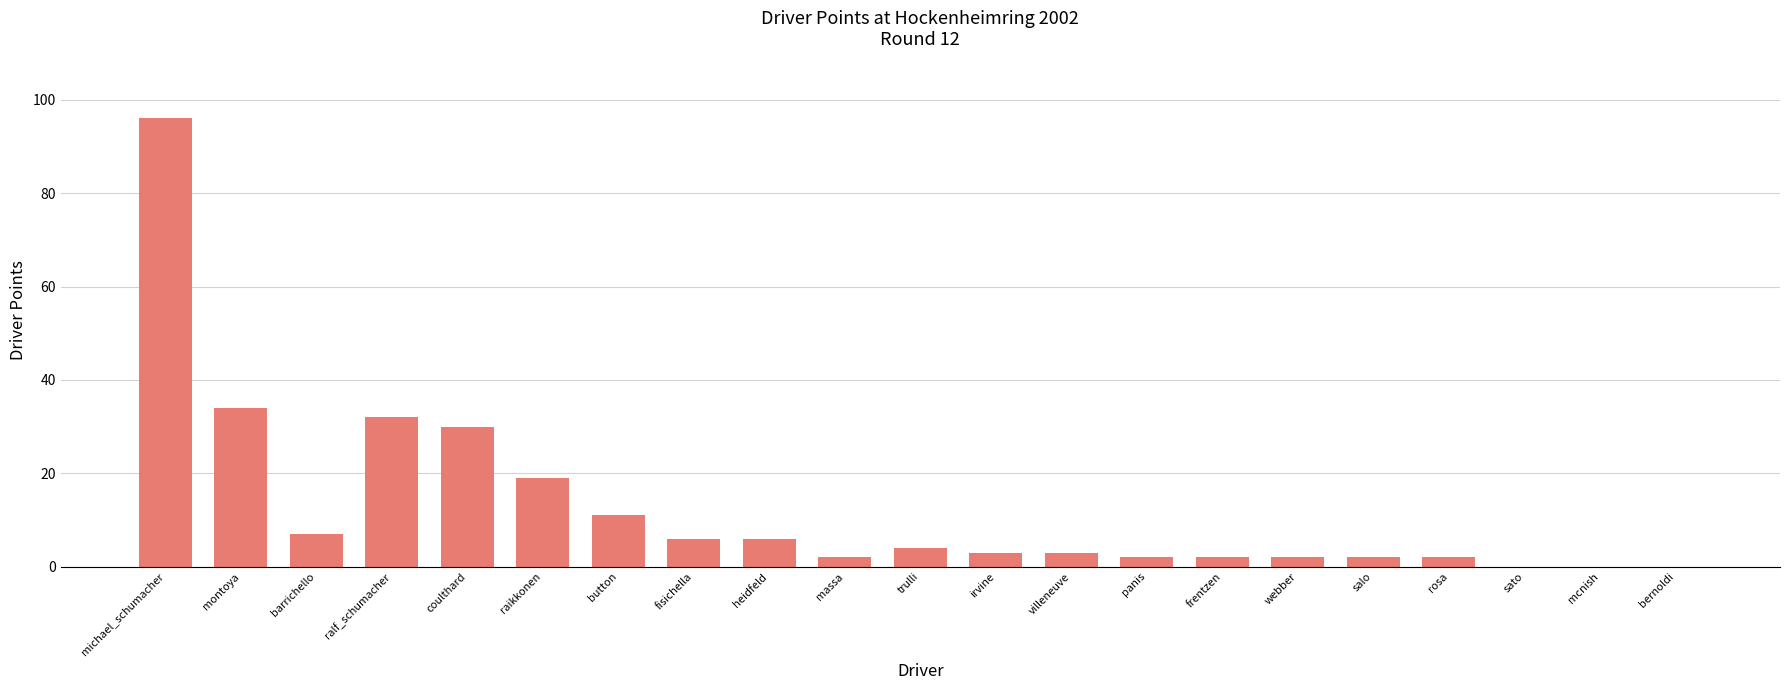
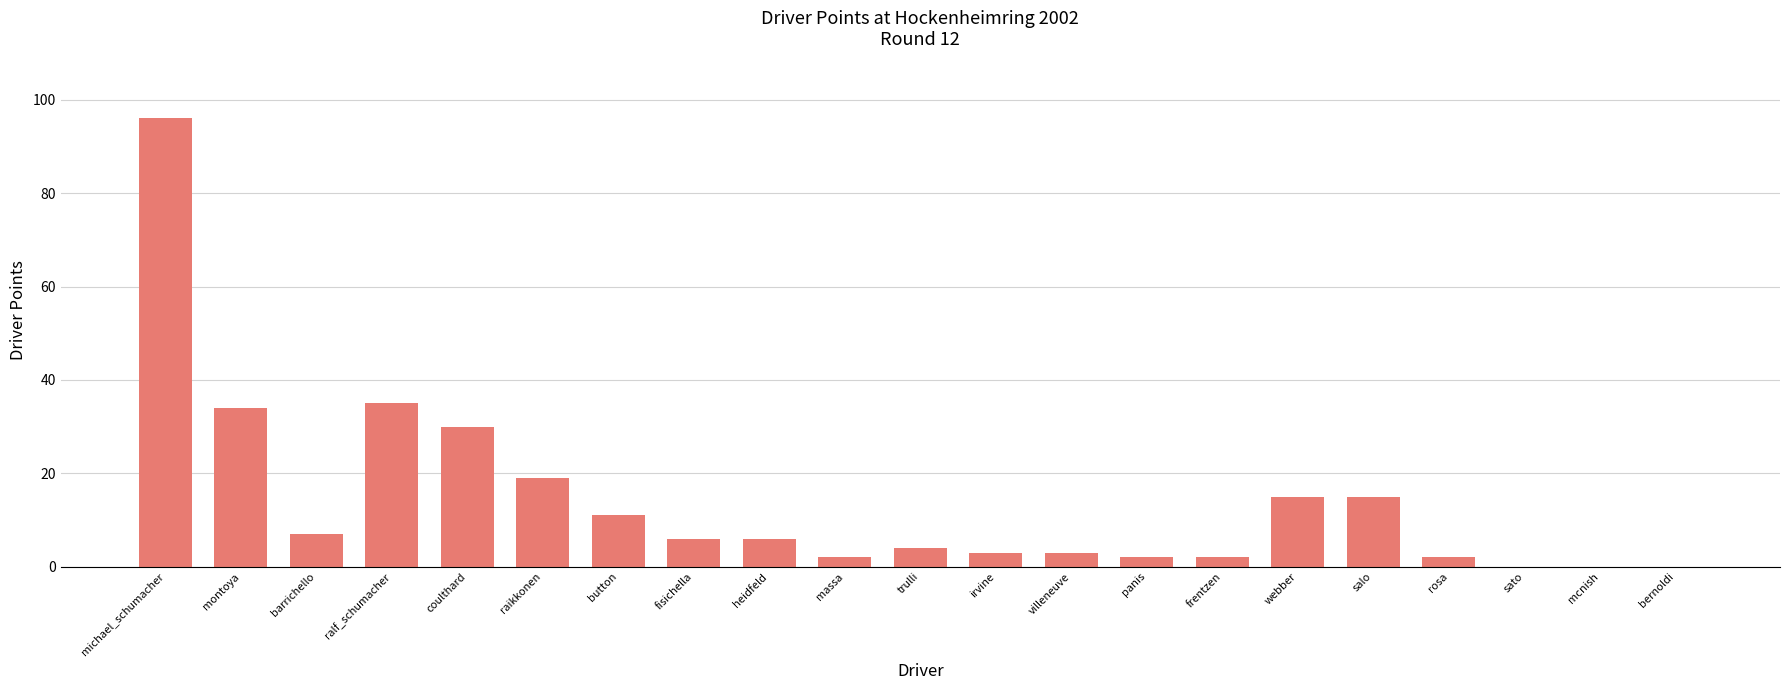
  {
    "michael_schumacher": 96,
    "montoya": 34,
    "barrichello": 7,
-   "ralf_schumacher": 32,
+   "ralf_schumacher": 35,
    "coulthard": 30,
    "raikkonen": 19,
    "button": 11,
    "fisichella": 6,
    "heidfeld": 6,
    "massa": 2,
    "trulli": 4,
    "irvine": 3,
    "villeneuve": 3,
    "panis": 2,
    "frentzen": 2,
-   "webber": 2,
-   "salo": 2,
+   "webber": 15,
+   "salo": 15,
    "rosa": 2,
    "sato": 0,
    "mcnish": 0,
    "bernoldi": 0
  }
